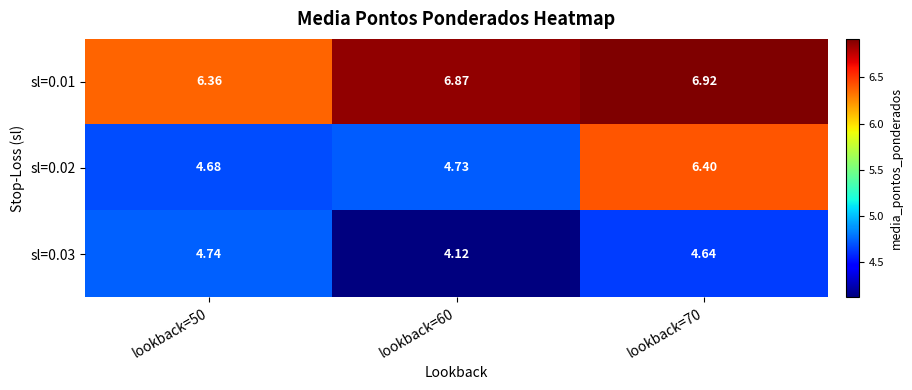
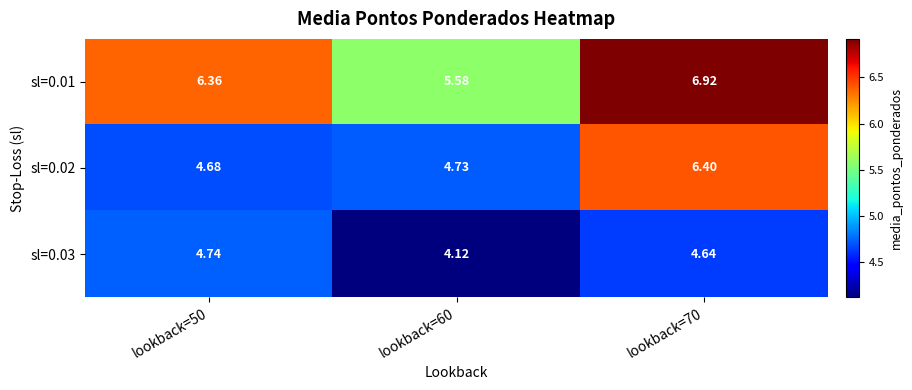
  {
    "sl=0.01": {
      "lookback=50": 6.36,
-     "lookback=60": 6.87,
+     "lookback=60": 5.58,
      "lookback=70": 6.92
    },
    "sl=0.02": {
      "lookback=50": 4.68,
      "lookback=60": 4.73,
      "lookback=70": 6.40
    },
    "sl=0.03": {
      "lookback=50": 4.74,
      "lookback=60": 4.12,
      "lookback=70": 4.64
    }
  }
